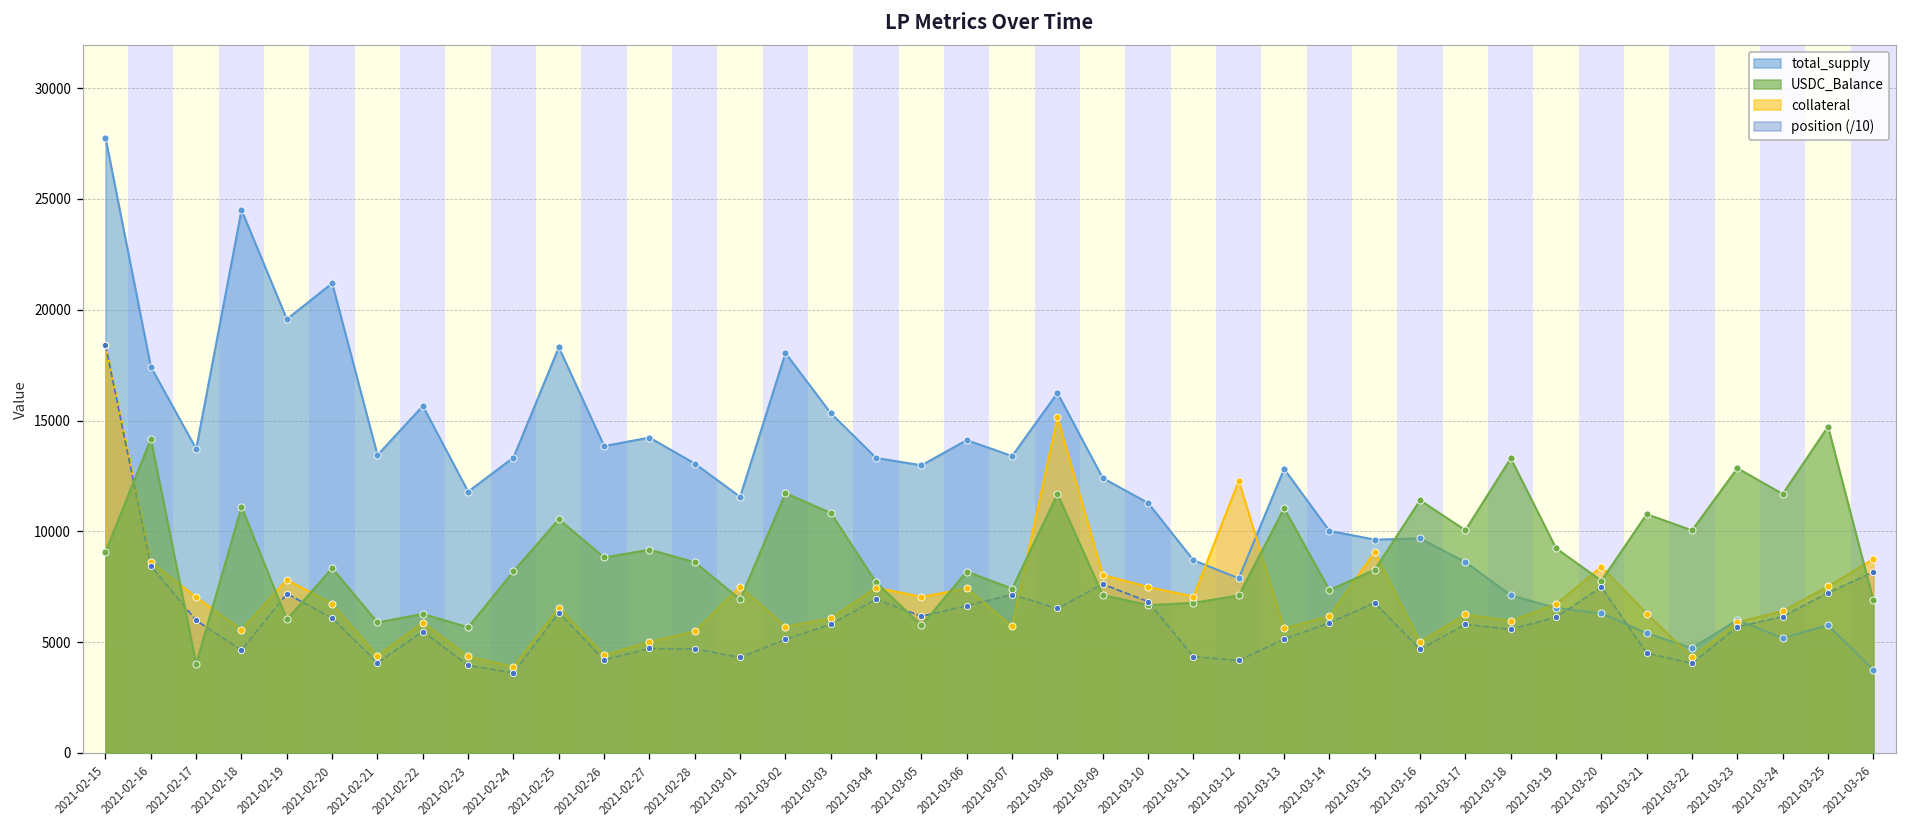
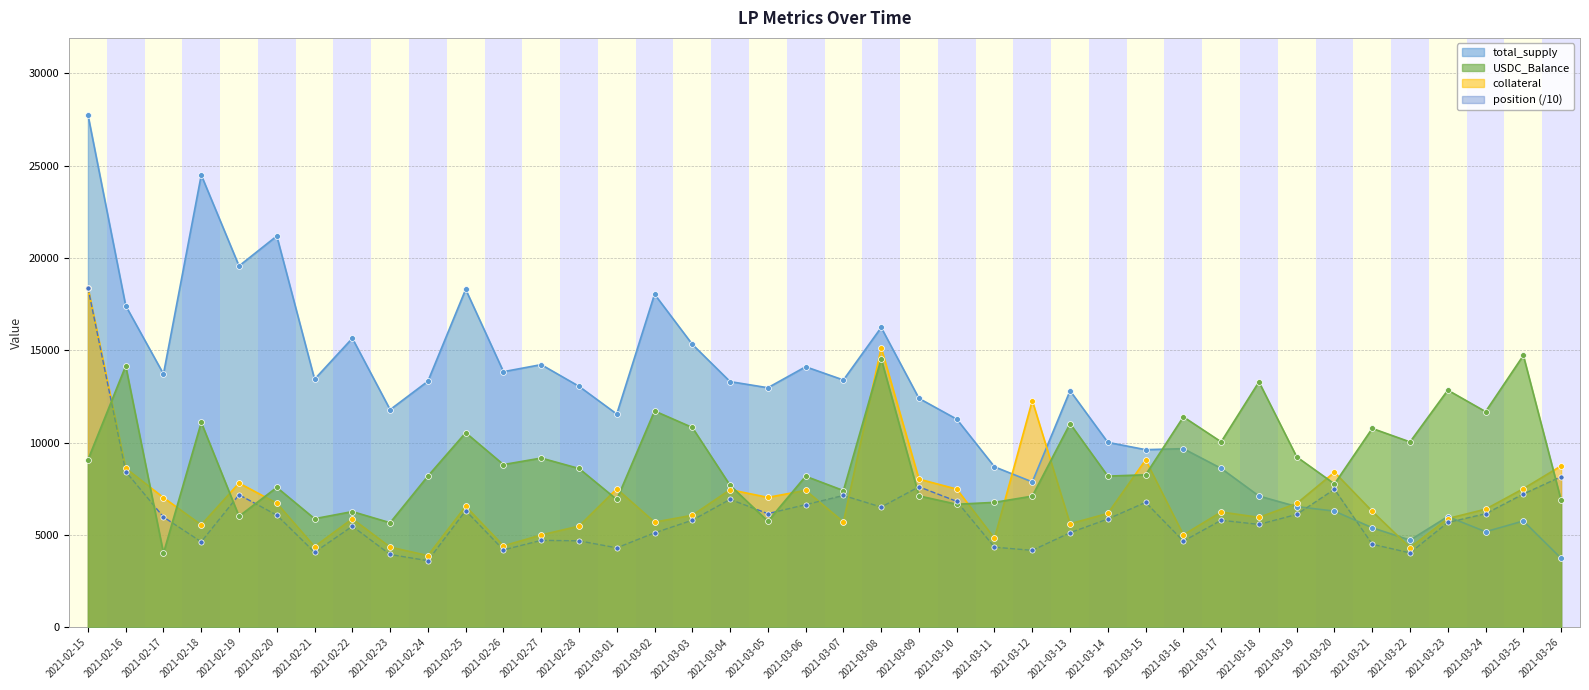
  {
    "USDC_Balance": {
      "2021-02-15": 9100,
      "2021-02-16": 14200,
      "2021-02-17": 4000,
      "2021-02-18": 11100,
      "2021-02-19": 6000,
-     "2021-02-20": 8300,
+     "2021-02-20": 7600,
      "2021-02-21": 5900,
      "2021-02-22": 6300,
      "2021-02-23": 5700,
      "2021-02-24": 8200,
      "2021-02-25": 10500,
      "2021-02-26": 8800,
      "2021-02-27": 9200,
      "2021-02-28": 8600,
      "2021-03-01": 6900,
      "2021-03-02": 11700,
      "2021-03-03": 10800,
      "2021-03-04": 7700,
      "2021-03-05": 5800,
      "2021-03-06": 8200,
      "2021-03-07": 7400,
-     "2021-03-08": 11700,
+     "2021-03-08": 14500,
      "2021-03-09": 7100,
      "2021-03-10": 6700,
      "2021-03-11": 6800,
      "2021-03-12": 7100,
      "2021-03-13": 11000,
-     "2021-03-14": 7400,
+     "2021-03-14": 8200,
      "2021-03-15": 8300,
      "2021-03-16": 11400,
      "2021-03-17": 10100,
      "2021-03-18": 13300,
      "2021-03-19": 9200,
      "2021-03-20": 7800,
      "2021-03-21": 10800,
      "2021-03-22": 10000,
      "2021-03-23": 12900,
      "2021-03-24": 11700,
      "2021-03-25": 14700,
      "2021-03-26": 6900
    },
    "collateral": {
      "2021-02-16": 8600,
      "2021-02-17": 7000,
      "2021-02-18": 5600,
      "2021-02-19": 7800,
      "2021-02-20": 6700,
      "2021-02-21": 4400,
      "2021-02-22": 5900,
      "2021-02-23": 4400,
      "2021-02-24": 3900,
      "2021-02-25": 6600,
      "2021-02-26": 4400,
      "2021-02-27": 5000,
      "2021-02-28": 5500,
      "2021-03-01": 7500,
      "2021-03-02": 5700,
      "2021-03-03": 6100,
      "2021-03-04": 7500,
      "2021-03-05": 7000,
      "2021-03-06": 7400,
      "2021-03-07": 5700,
      "2021-03-08": 15100,
      "2021-03-09": 8000,
      "2021-03-10": 7500,
-     "2021-03-11": 7100,
+     "2021-03-11": 4800,
      "2021-03-12": 12300,
      "2021-03-13": 5600,
      "2021-03-14": 6200,
      "2021-03-15": 9100,
      "2021-03-16": 5000,
      "2021-03-17": 6300,
      "2021-03-18": 6000,
      "2021-03-19": 6700,
      "2021-03-20": 8400,
      "2021-03-21": 6300,
      "2021-03-22": 4300,
      "2021-03-24": 6400,
      "2021-03-25": 7500,
      "2021-03-26": 8700
    }
  }
